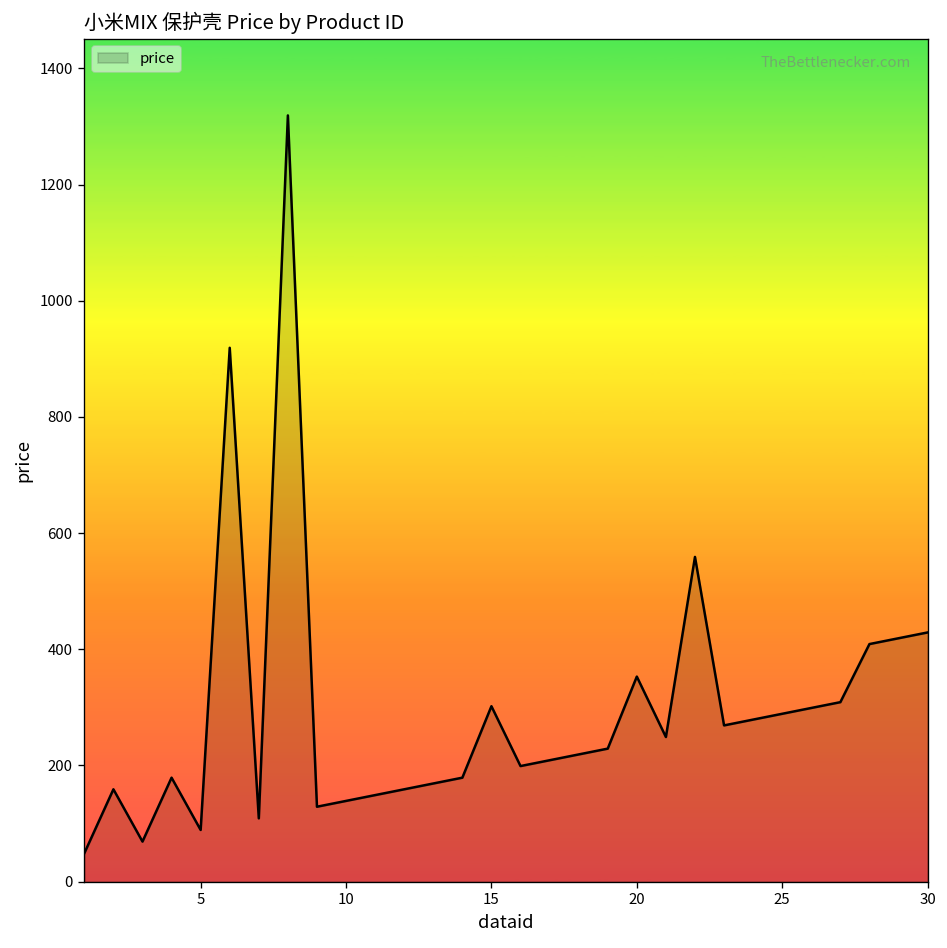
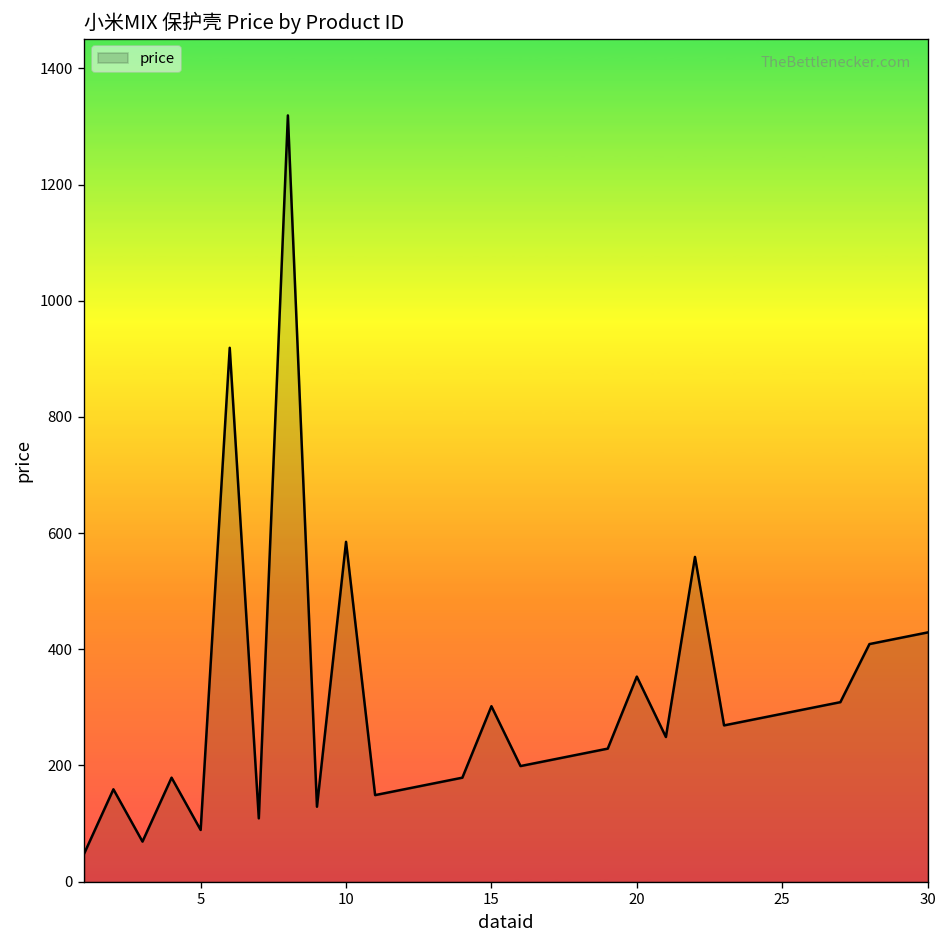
  {
    "5": 90,
-   "10": 140,
+   "10": 590,
    "15": 300,
    "20": 350,
    "25": 290,
    "30": 430
  }
